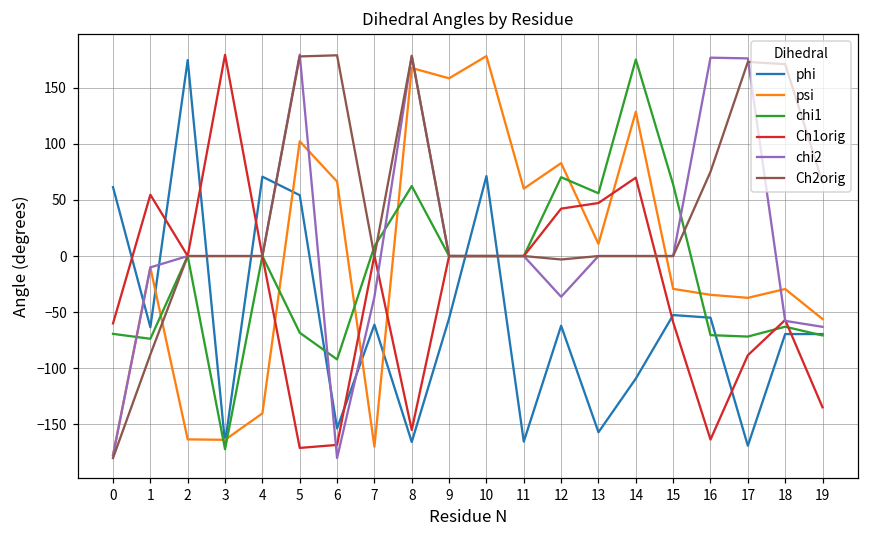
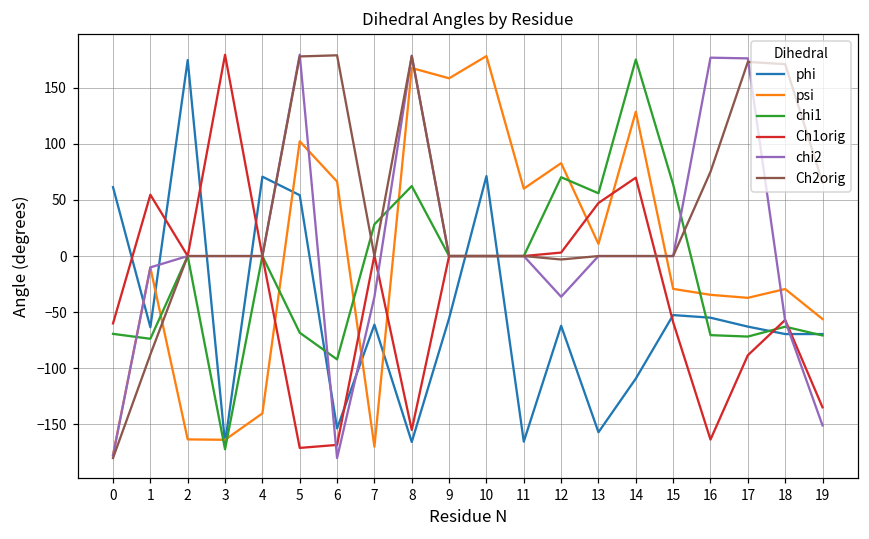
  {
    "phi": {
      "0": 61,
      "1": -63,
      "2": 175,
      "3": -167,
      "4": 71,
      "5": 54,
      "6": -154,
      "7": -61,
      "8": -166,
      "9": -56,
      "10": 71,
      "11": -165,
      "12": -62,
      "13": -157,
      "14": -109,
      "15": -53,
      "16": -55,
-     "17": -169,
+     "17": -63,
      "18": -69
    },
    "psi": {
      "2": -163,
      "3": -164,
      "4": -140,
      "5": 102,
      "6": 66,
      "7": -170,
      "8": 167,
      "9": 158,
      "10": 178,
      "11": 60,
      "12": 83,
      "13": 11,
      "14": 129,
      "15": -29,
      "16": -35,
      "17": -37,
      "18": -29,
      "19": -56
    },
    "chi1": {
      "0": -69,
      "1": -74,
      "3": -172,
      "5": -68,
      "6": -92,
-     "7": 9,
+     "7": 28,
      "8": 62,
      "12": 70,
      "13": 56,
      "14": 175,
      "15": 64,
      "16": -70,
      "17": -72,
      "18": -63
    },
    "Ch1orig": {
      "0": -60,
      "1": 55,
      "3": 179,
      "5": -171,
      "6": -168,
      "8": -155,
-     "12": 42,
+     "12": 3,
      "13": 47,
      "14": 70,
      "15": -59,
      "16": -163,
      "17": -88,
      "19": -135
    },
    "chi2": {
      "6": -180,
      "7": -36,
      "12": -36,
      "16": 177,
      "17": 176,
-     "19": -63
+     "19": -151
    },
    "Ch2orig": {
      "1": -88,
      "6": 179,
      "12": -3,
      "16": 75,
      "17": 173
    }
  }
